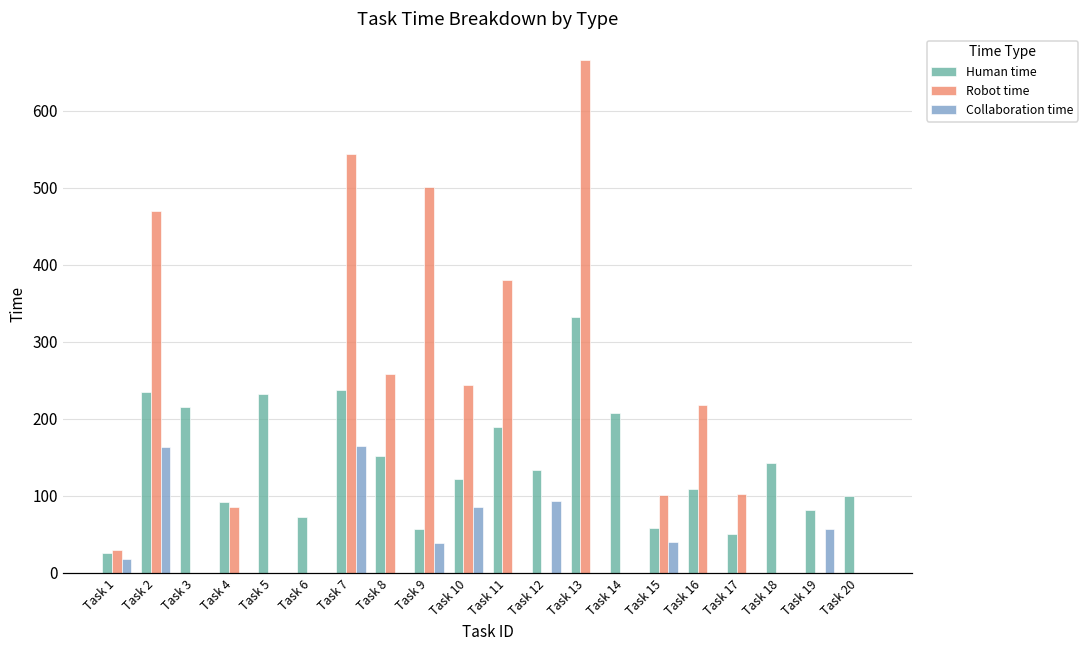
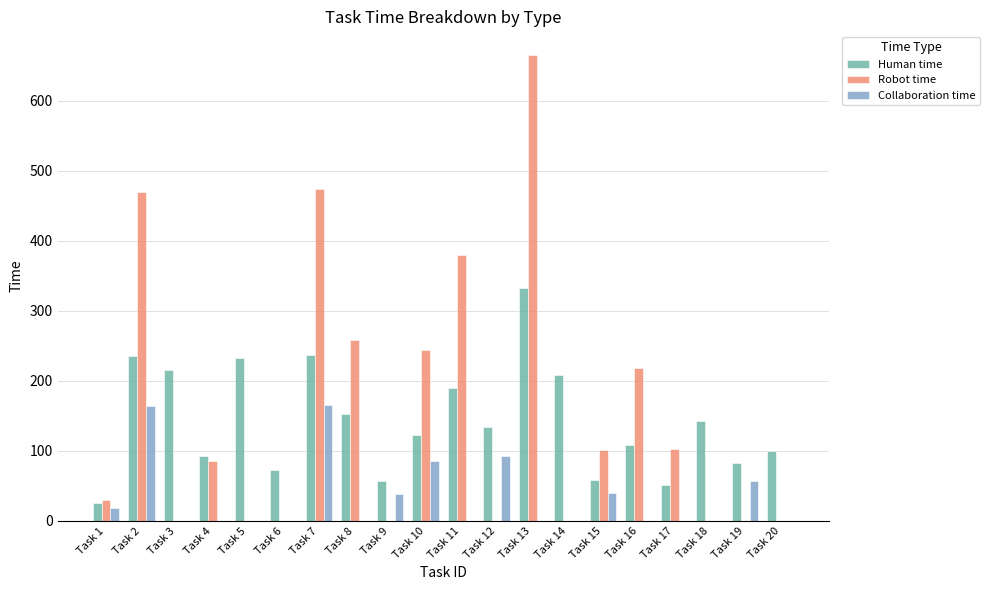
  {
    "Robot time": {
      "Task 1": 30,
      "Task 2": 470,
      "Task 3": 0,
      "Task 4": 90,
      "Task 5": 0,
      "Task 6": 0,
-     "Task 7": 540,
+     "Task 7": 470,
      "Task 8": 260,
-     "Task 9": 500,
+     "Task 9": 0,
      "Task 10": 240,
      "Task 11": 380,
      "Task 12": 0,
      "Task 13": 670,
      "Task 14": 0,
      "Task 15": 100,
      "Task 16": 220,
      "Task 17": 100,
      "Task 18": 0,
      "Task 19": 0,
      "Task 20": 0
    }
  }
